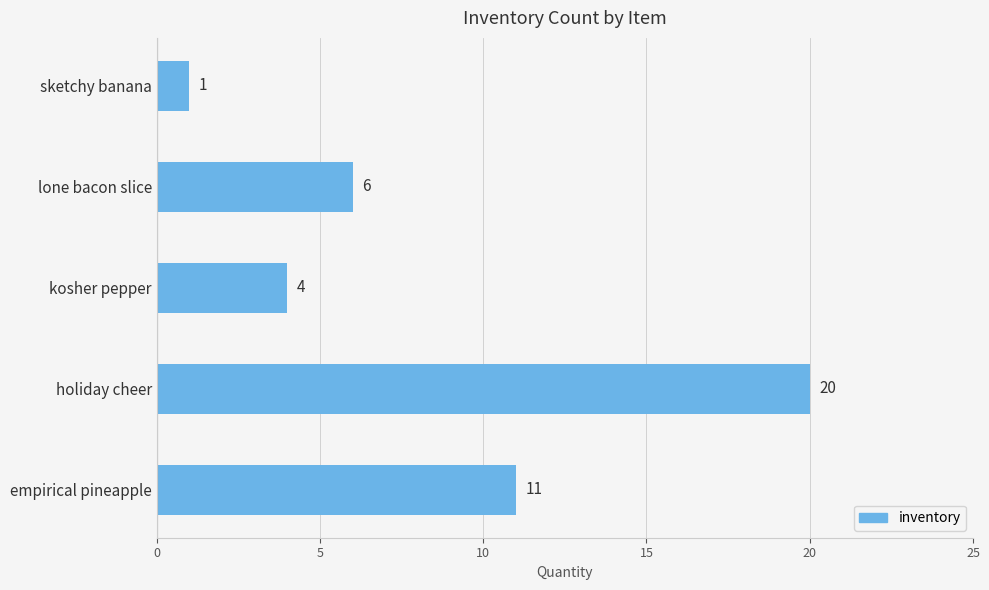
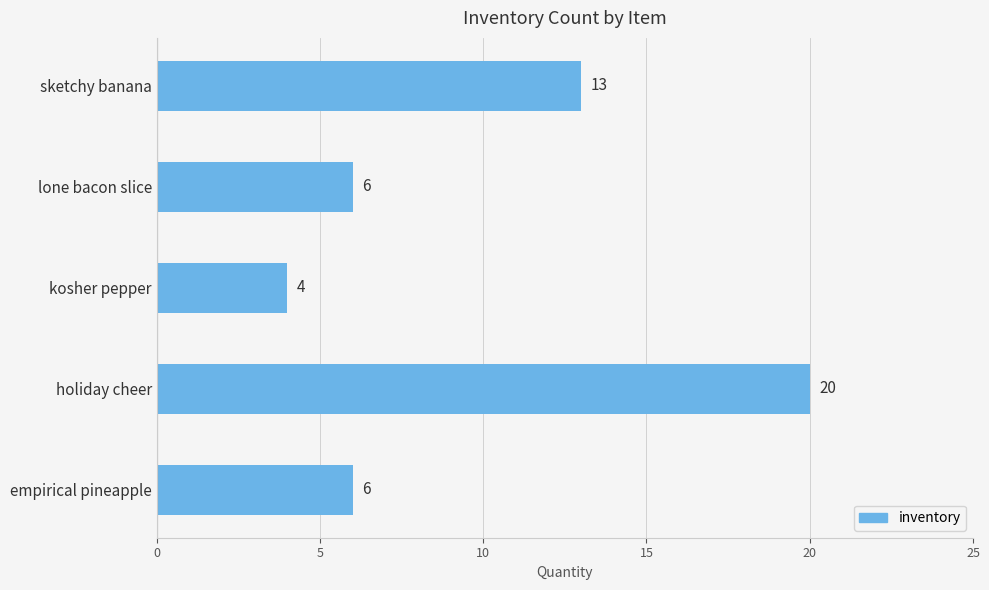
  {
-   "sketchy banana": 1,
+   "sketchy banana": 13,
    "lone bacon slice": 6,
    "kosher pepper": 4,
    "holiday cheer": 20,
-   "empirical pineapple": 11
+   "empirical pineapple": 6
  }
